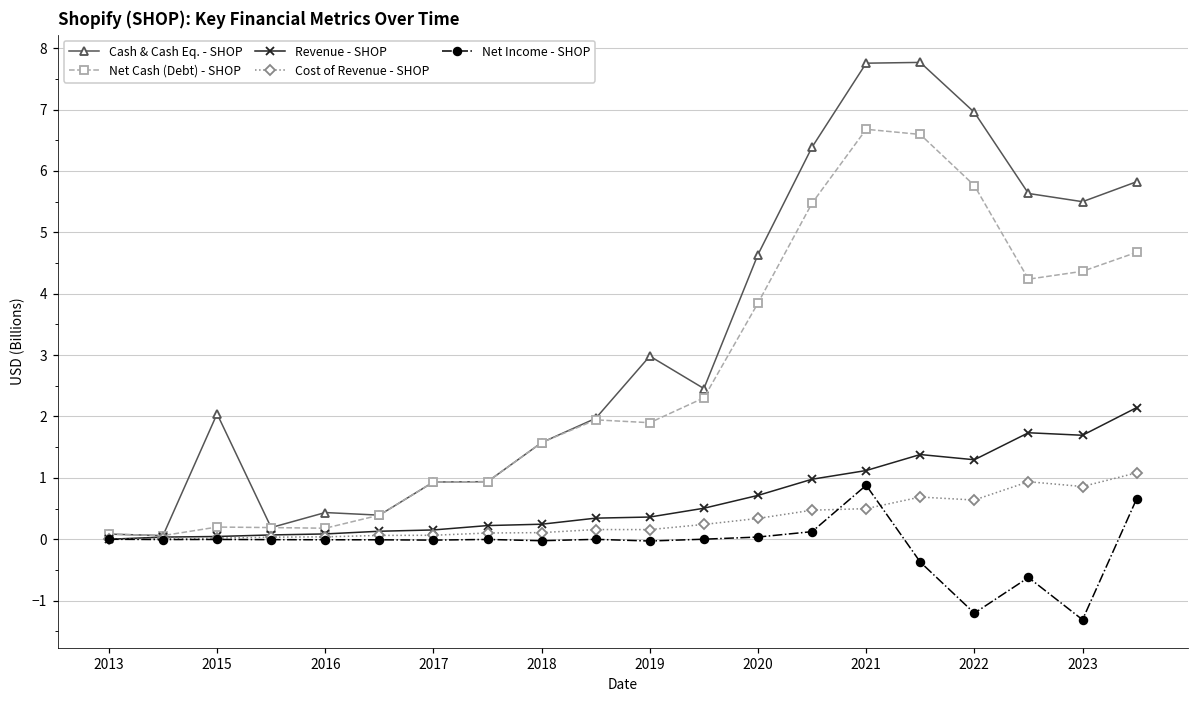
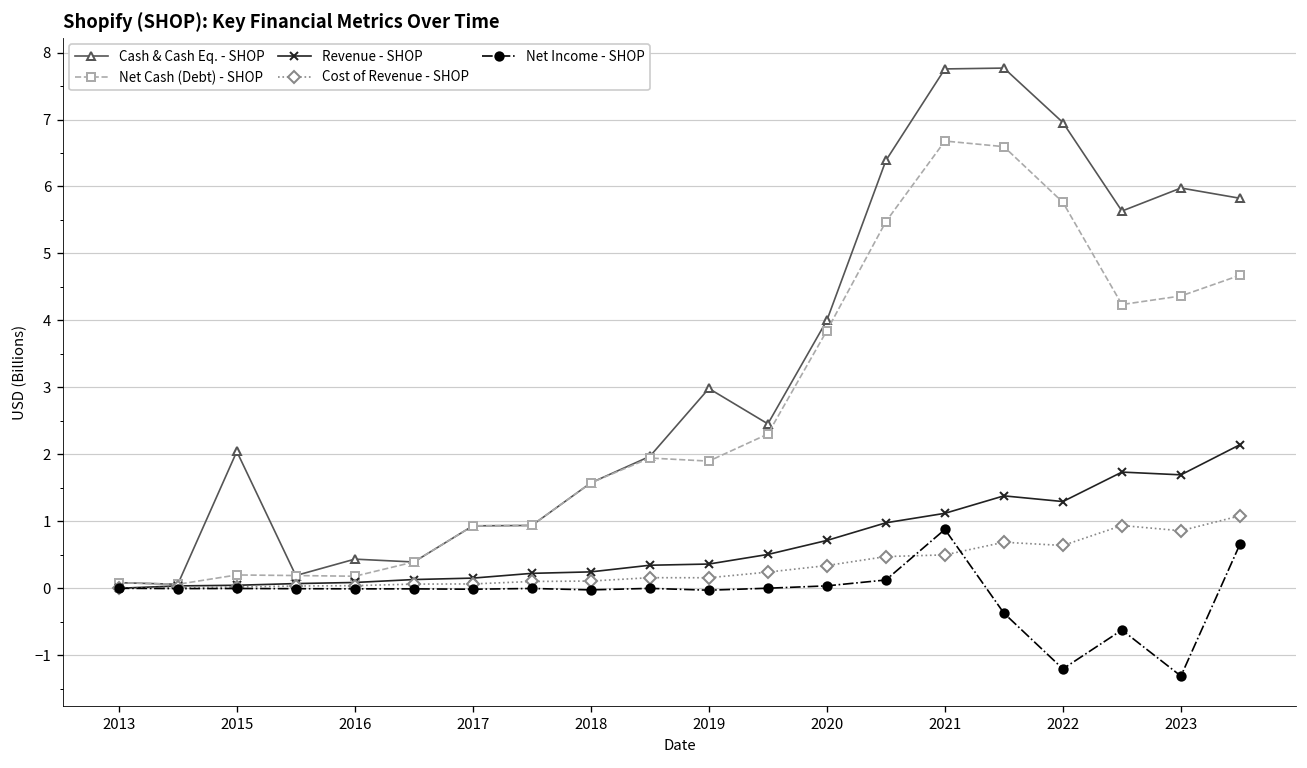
  {
    "Cash & Cash Eq. - SHOP": {
      "2015": 2.0,
      "2016": 0.4,
      "2019": 3.0,
-     "2020": 4.6,
+     "2020": 4.0,
      "2021": 7.8,
      "2022": 7.0,
-     "2023": 5.5
+     "2023": 6.0
    }
  }
